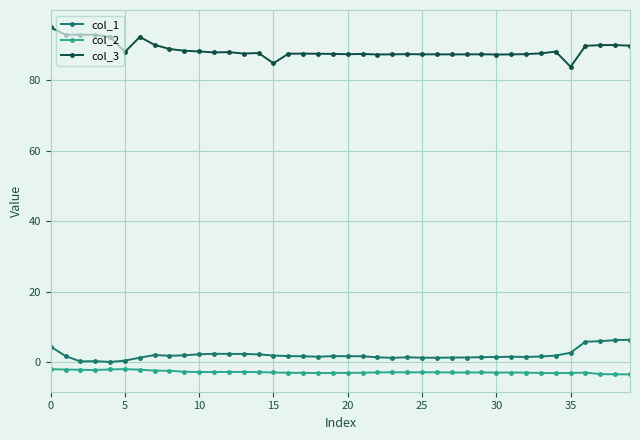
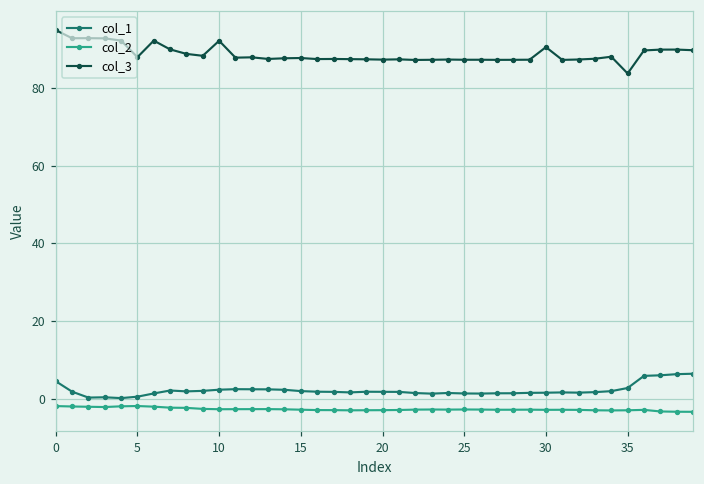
  {
    "col_3": {
      "0": 95,
      "5": 88,
-     "10": 88,
-     "15": 85,
+     "10": 92,
+     "15": 88,
      "20": 87,
      "25": 87,
-     "30": 87,
+     "30": 91,
      "35": 84
    }
  }
